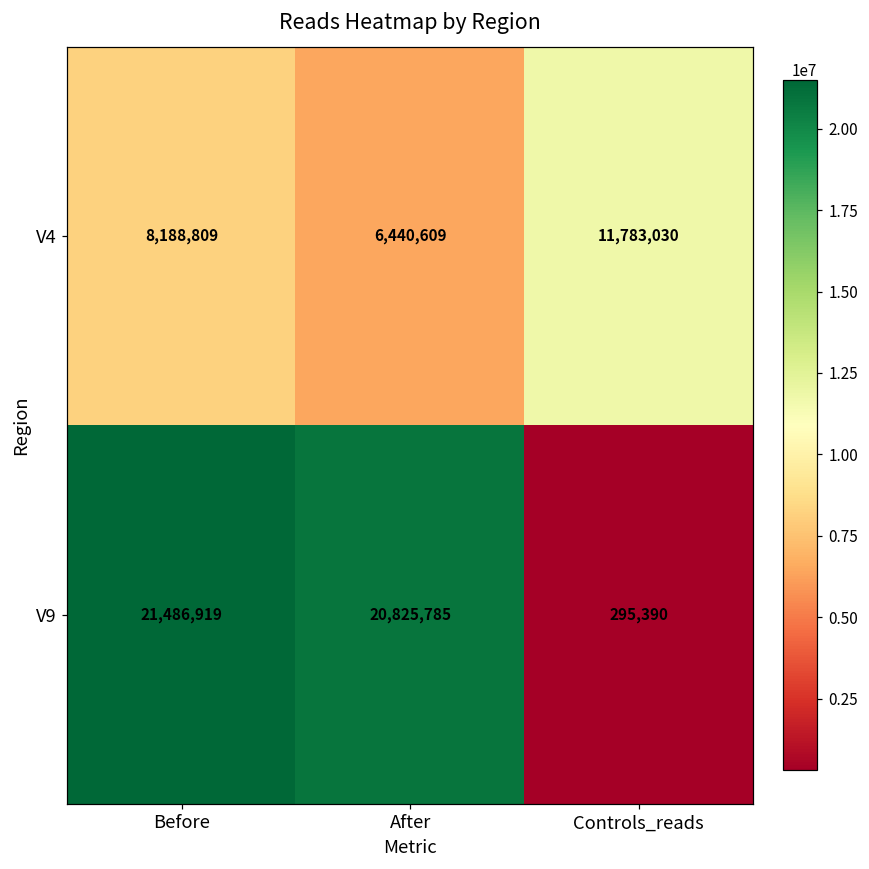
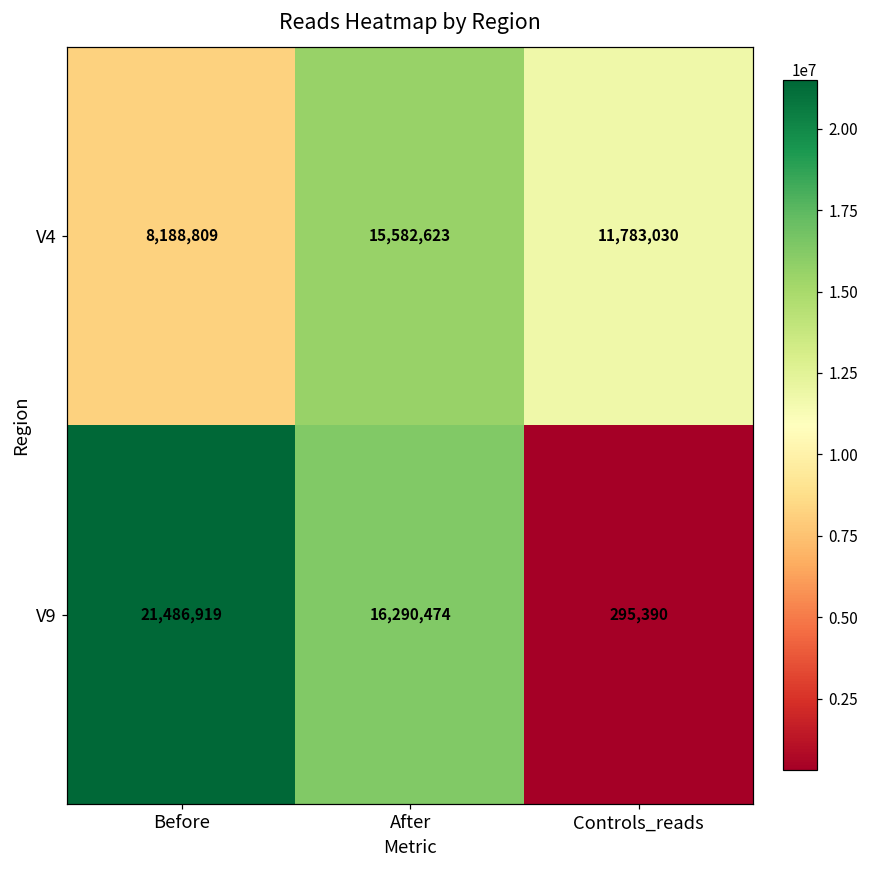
  {
    "V4": {
      "Before": "8,188,809",
-     "After": "6,440,609",
+     "After": "15,582,623",
      "Controls_reads": "11,783,030"
    },
    "V9": {
      "Before": "21,486,919",
-     "After": "20,825,785",
+     "After": "16,290,474",
      "Controls_reads": "295,390"
    }
  }
